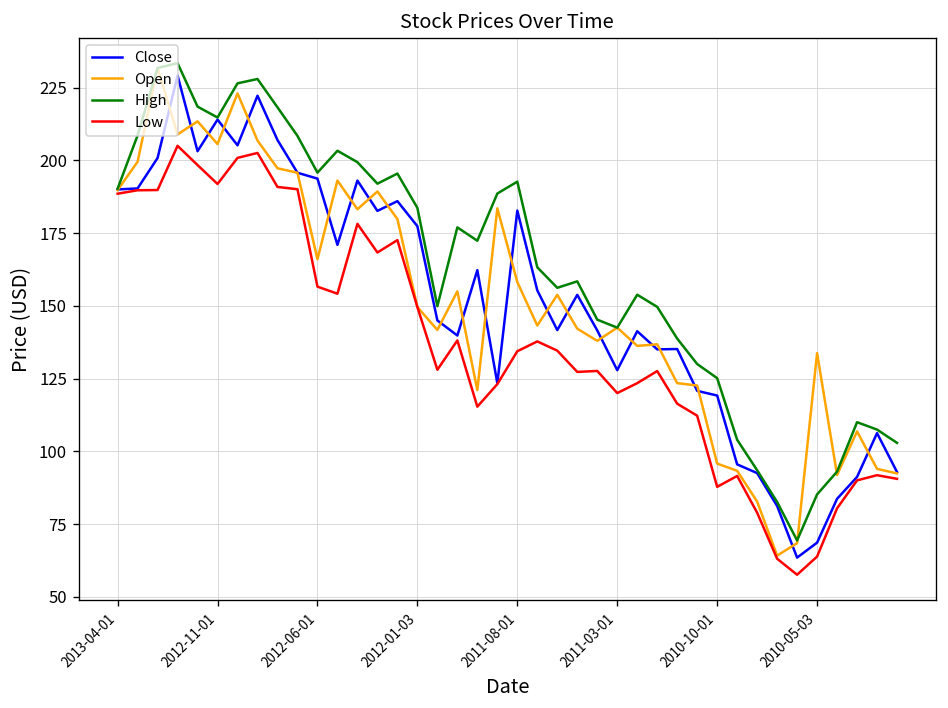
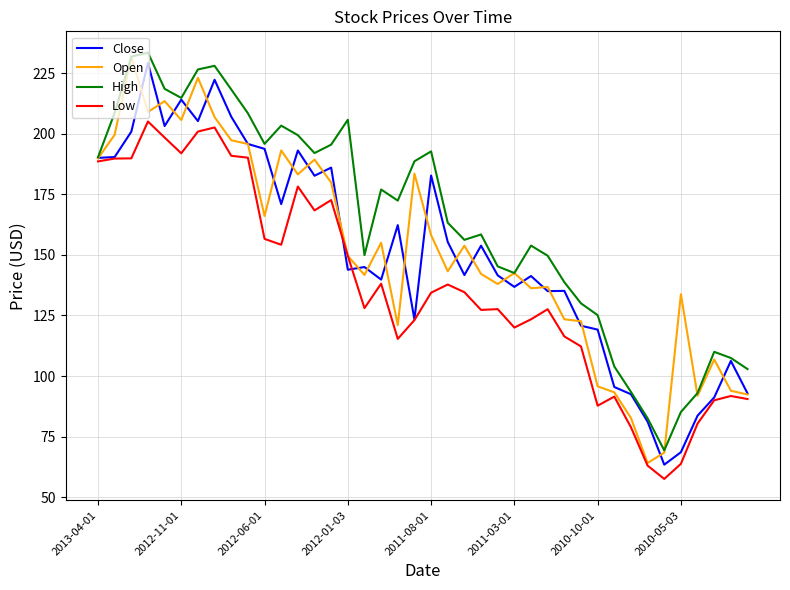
  {
    "Close": {
      "2012-06-01": 194,
-     "2012-01-03": 177,
+     "2012-01-03": 144,
      "2011-08-01": 183,
-     "2011-03-01": 128,
+     "2011-03-01": 137,
      "2010-10-01": 119,
      "2010-05-03": 69
    },
    "Open": {
      "2012-11-01": 206,
      "2012-06-01": 166,
      "2011-08-01": 158,
      "2010-10-01": 96,
      "2010-05-03": 134
    },
    "High": {
      "2012-06-01": 196,
-     "2012-01-03": 184,
+     "2012-01-03": 206,
      "2011-08-01": 193,
      "2010-10-01": 125,
      "2010-05-03": 85
    },
    "Low": {
      "2013-04-01": 189,
      "2012-11-01": 192,
      "2012-06-01": 157,
      "2011-08-01": 134,
      "2011-03-01": 120,
      "2010-10-01": 88,
      "2010-05-03": 64
    }
  }
